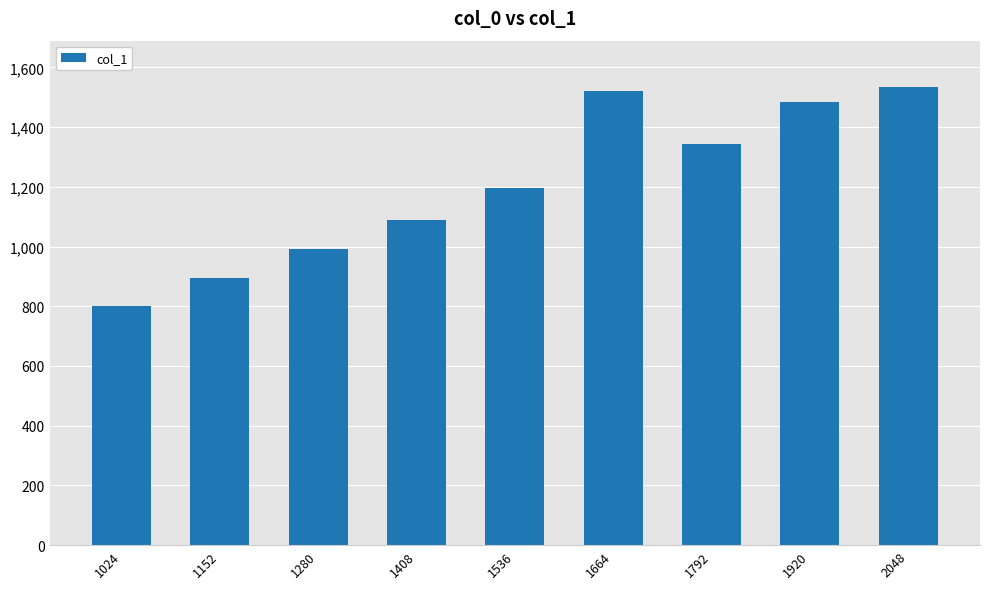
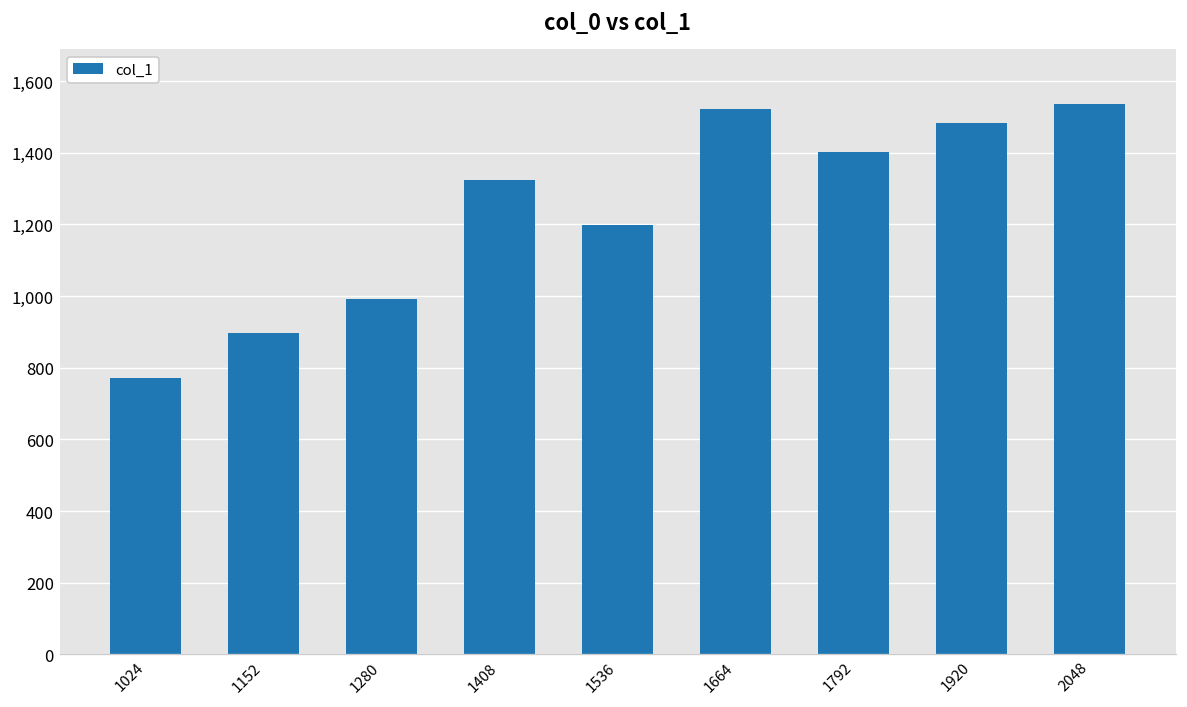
  {
-   "1024": "800",
+   "1024": "770",
    "1152": "900",
    "1280": "990",
-   "1408": "1,090",
+   "1408": "1,330",
    "1536": "1,200",
    "1664": "1,520",
-   "1792": "1,340",
+   "1792": "1,400",
    "1920": "1,480",
    "2048": "1,540"
  }
